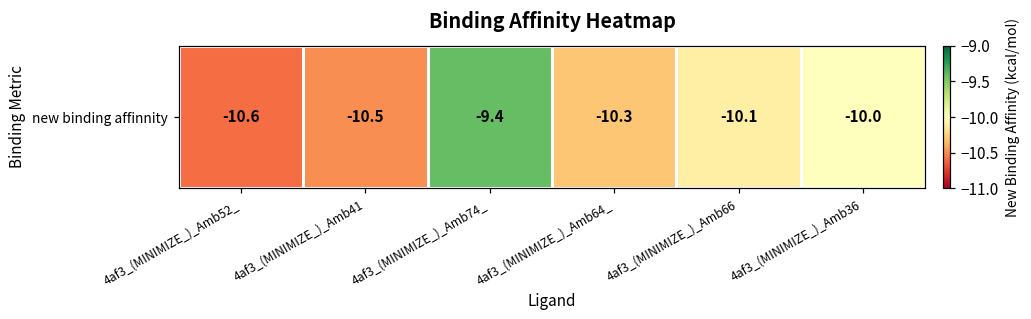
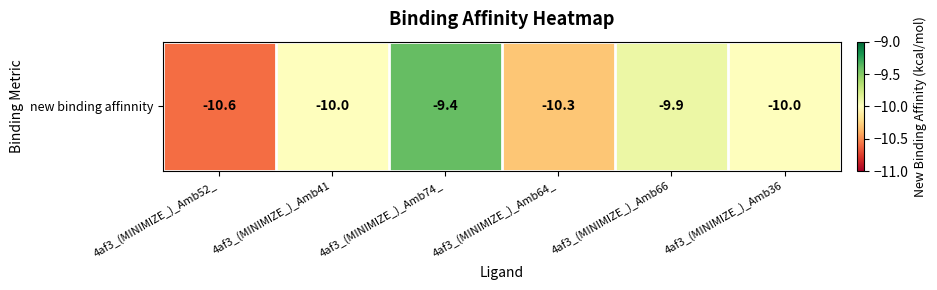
  {
    "new binding affinnity": {
      "4af3_(MINIMIZE_)_Amb52_": -10.6,
-     "4af3_(MINIMIZE_)_Amb41": -10.5,
+     "4af3_(MINIMIZE_)_Amb41": -10.0,
      "4af3_(MINIMIZE_)_Amb74_": -9.4,
      "4af3_(MINIMIZE_)_Amb64_": -10.3,
-     "4af3_(MINIMIZE_)_Amb66": -10.1,
+     "4af3_(MINIMIZE_)_Amb66": -9.9,
      "4af3_(MINIMIZE_)_Amb36": -10.0
    }
  }
